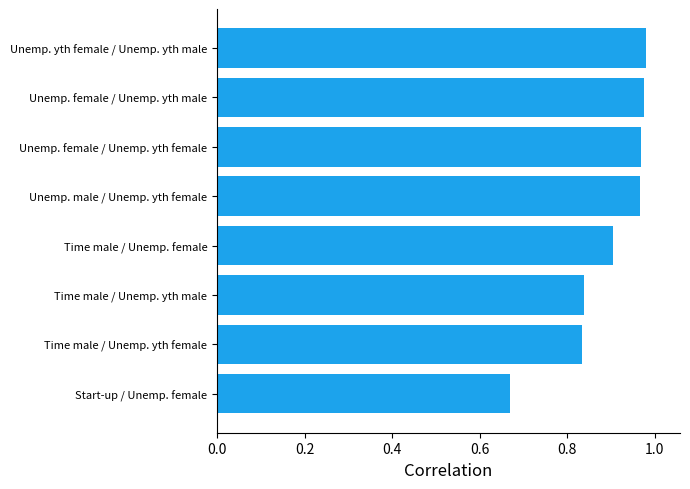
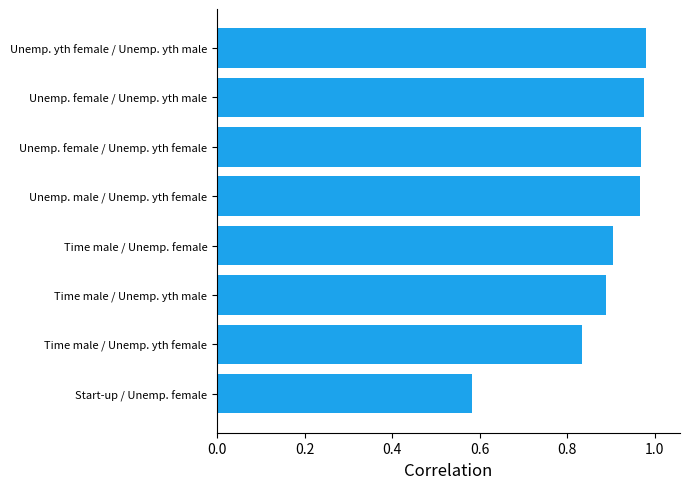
  {
    "Unemp. yth female / Unemp. yth male": 0.98,
    "Unemp. female / Unemp. yth male": 0.98,
    "Unemp. female / Unemp. yth female": 0.97,
    "Unemp. male / Unemp. yth female": 0.97,
    "Time male / Unemp. female": 0.91,
-   "Time male / Unemp. yth male": 0.84,
+   "Time male / Unemp. yth male": 0.89,
    "Time male / Unemp. yth female": 0.83,
-   "Start-up / Unemp. female": 0.67
+   "Start-up / Unemp. female": 0.58
  }
